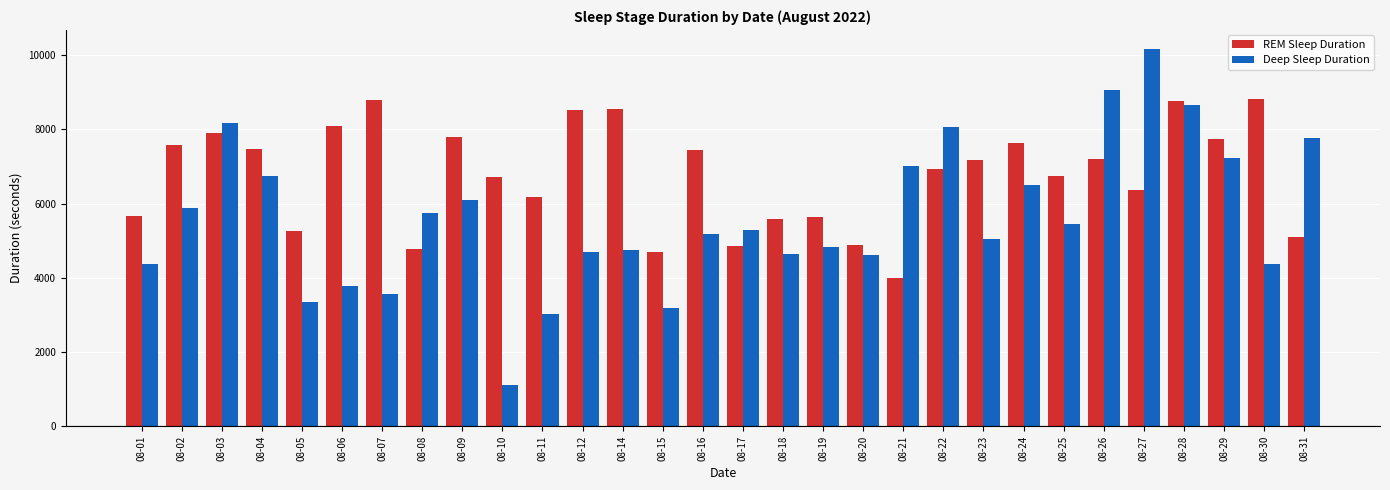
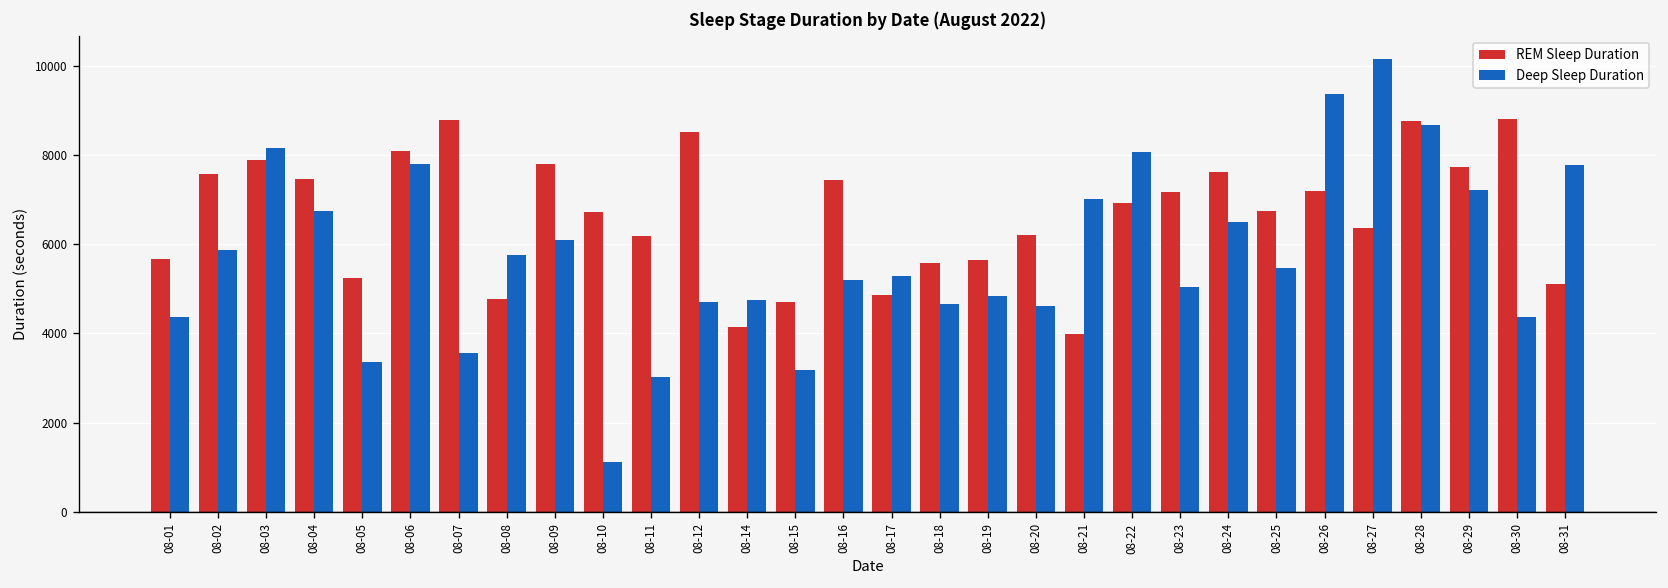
  {
    "REM Sleep Duration": {
      "08-01": 5700,
      "08-02": 7600,
      "08-03": 7900,
      "08-04": 7500,
      "08-05": 5300,
      "08-06": 8100,
      "08-07": 8800,
      "08-08": 4800,
      "08-09": 7800,
      "08-10": 6700,
      "08-11": 6200,
      "08-12": 8500,
-     "08-14": 8600,
+     "08-14": 4100,
      "08-15": 4700,
      "08-16": 7400,
      "08-17": 4900,
      "08-18": 5600,
      "08-19": 5600,
-     "08-20": 4900,
+     "08-20": 6200,
      "08-21": 4000,
      "08-22": 6900,
      "08-23": 7200,
      "08-24": 7600,
      "08-25": 6800,
      "08-26": 7200,
      "08-27": 6400,
      "08-28": 8800,
      "08-29": 7700,
      "08-30": 8800,
      "08-31": 5100
    },
    "Deep Sleep Duration": {
      "08-01": 4400,
      "08-02": 5900,
      "08-03": 8200,
      "08-04": 6800,
      "08-05": 3400,
-     "08-06": 3800,
+     "08-06": 7800,
      "08-07": 3600,
      "08-08": 5800,
      "08-09": 6100,
      "08-10": 1100,
      "08-11": 3000,
      "08-12": 4700,
      "08-14": 4700,
      "08-15": 3200,
      "08-16": 5200,
      "08-17": 5300,
      "08-18": 4700,
      "08-19": 4800,
      "08-20": 4600,
      "08-21": 7000,
      "08-22": 8100,
      "08-23": 5000,
      "08-24": 6500,
      "08-25": 5500,
-     "08-26": 9100,
+     "08-26": 9400,
      "08-27": 10200,
      "08-28": 8700,
      "08-29": 7200,
      "08-30": 4400,
      "08-31": 7800
    }
  }
